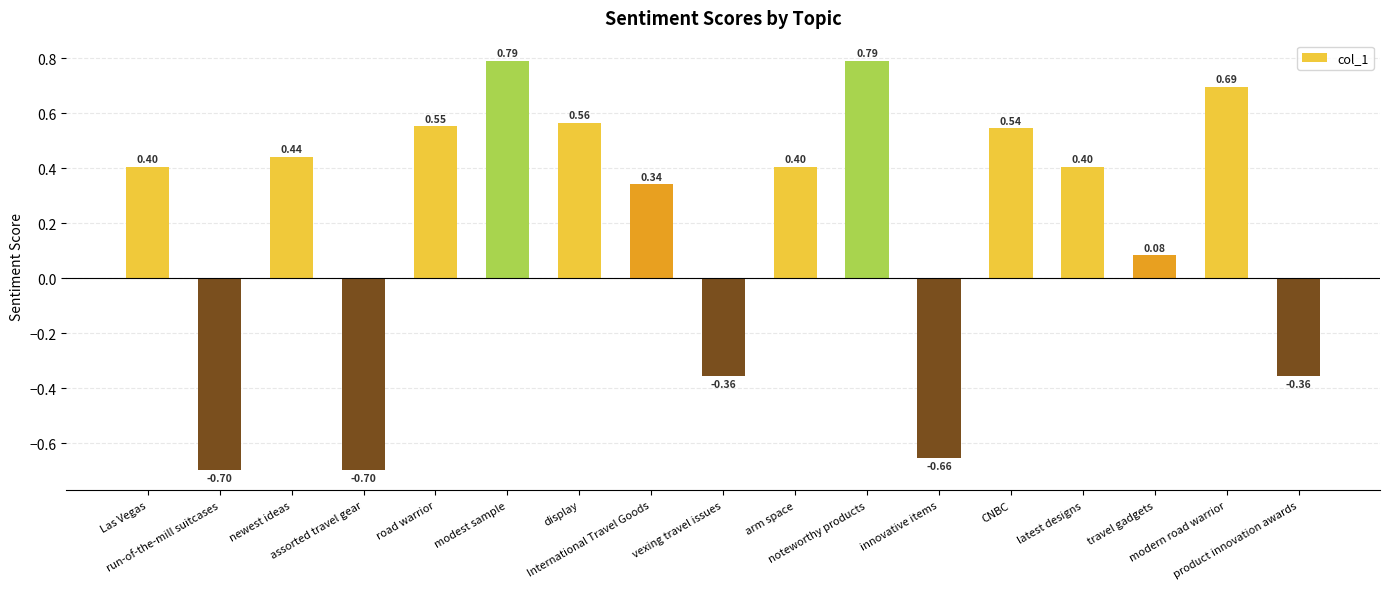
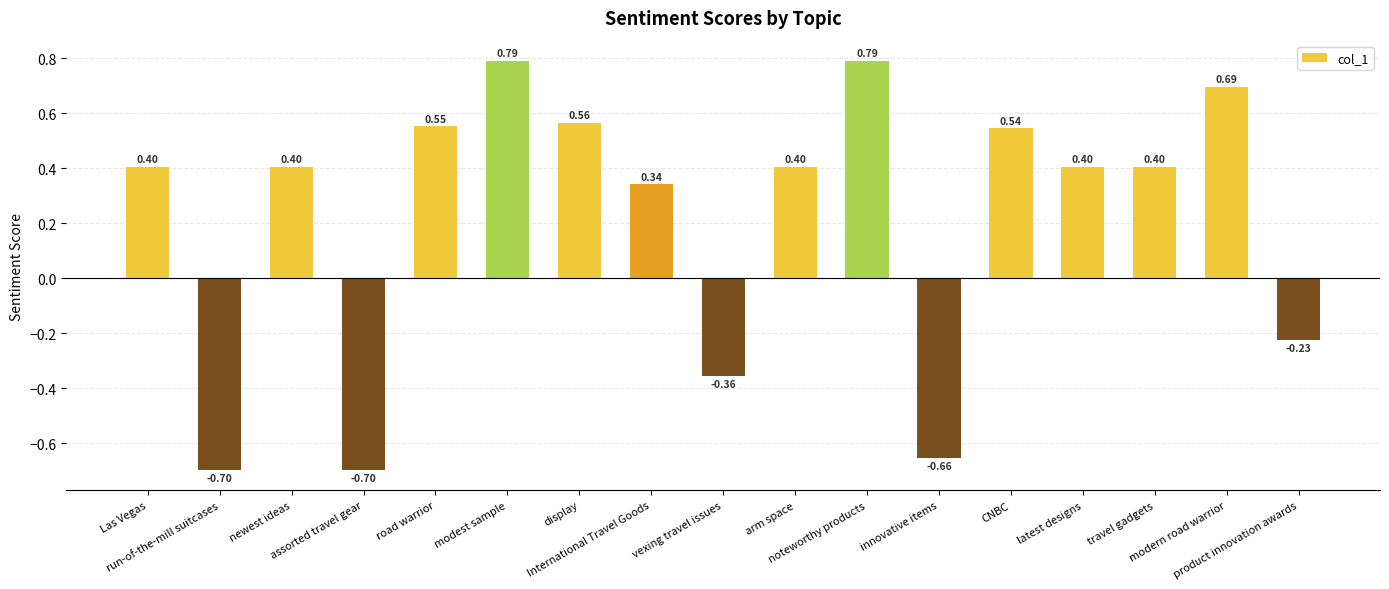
  {
    "Las Vegas": 0.40,
    "run-of-the-mill suitcases": -0.70,
-   "newest ideas": 0.44,
+   "newest ideas": 0.40,
    "assorted travel gear": -0.70,
    "road warrior": 0.55,
    "modest sample": 0.79,
    "display": 0.56,
    "International Travel Goods": 0.34,
    "vexing travel issues": -0.36,
    "arm space": 0.40,
    "noteworthy products": 0.79,
    "innovative items": -0.66,
    "CNBC": 0.54,
    "latest designs": 0.40,
-   "travel gadgets": 0.08,
+   "travel gadgets": 0.40,
    "modern road warrior": 0.69,
-   "product innovation awards": -0.36
+   "product innovation awards": -0.23
  }
